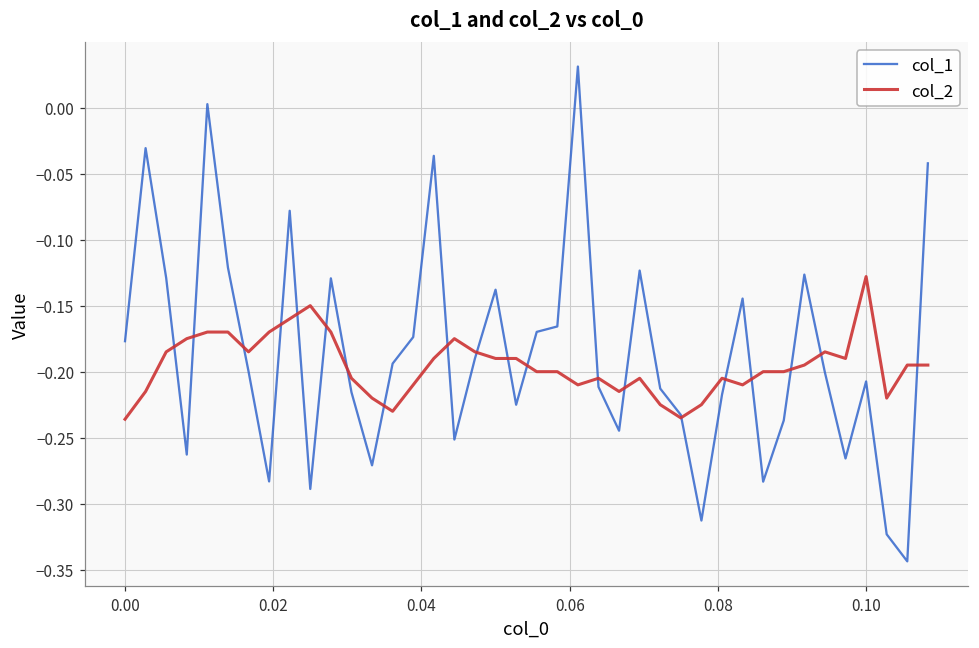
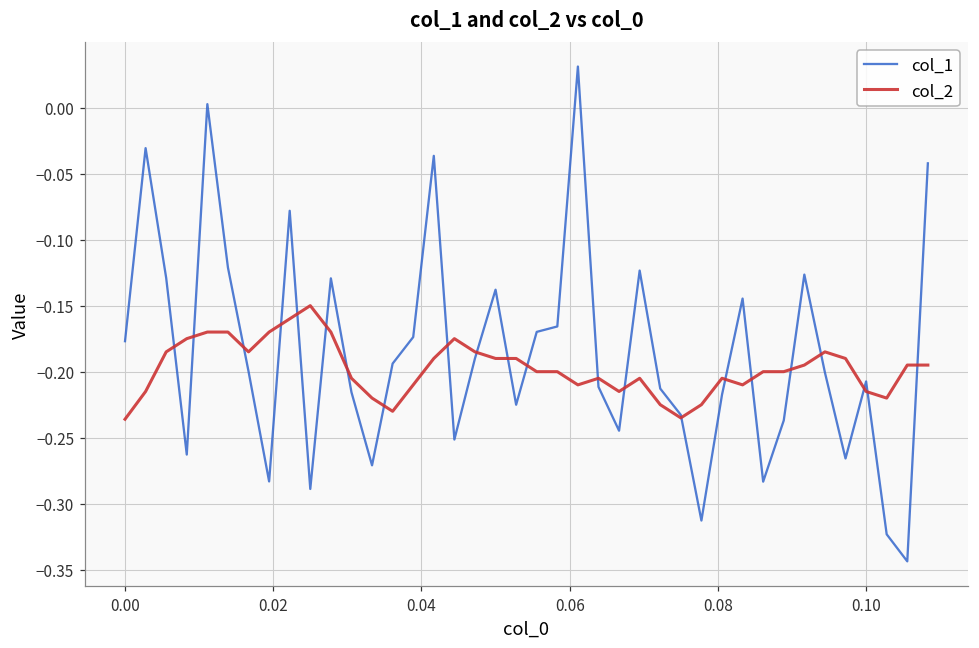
  {
    "col_1": {
      "0.00": -0.177,
      "0.10": -0.207
    },
    "col_2": {
      "0.00": -0.236,
-     "0.10": -0.128
+     "0.10": -0.215
    }
  }
